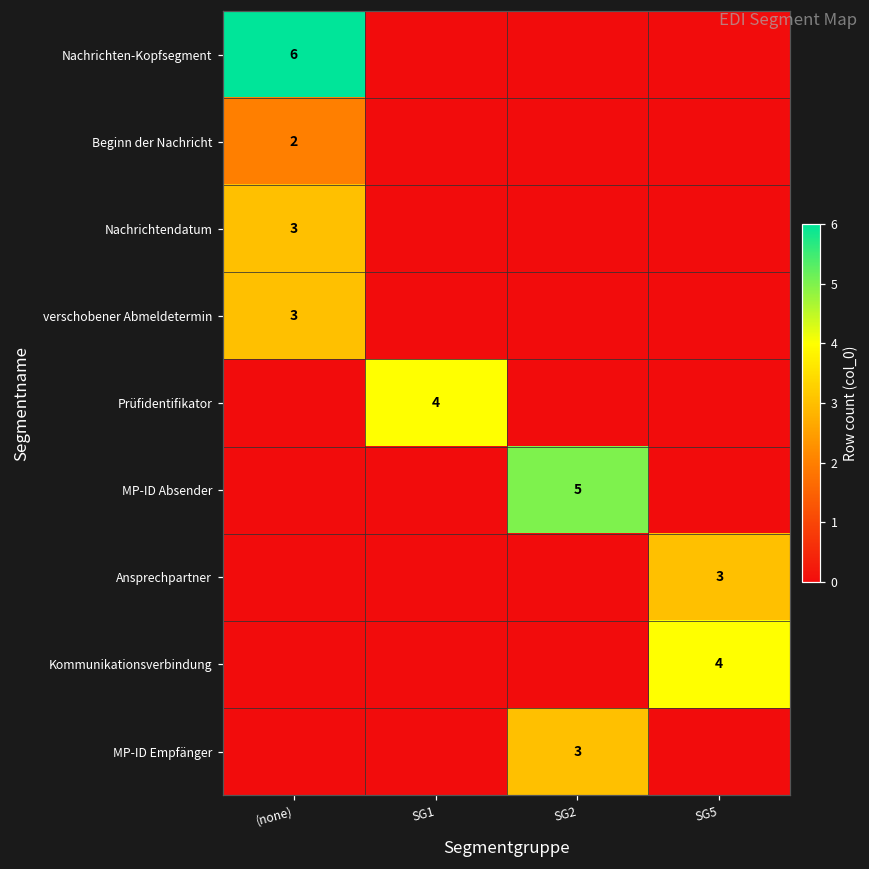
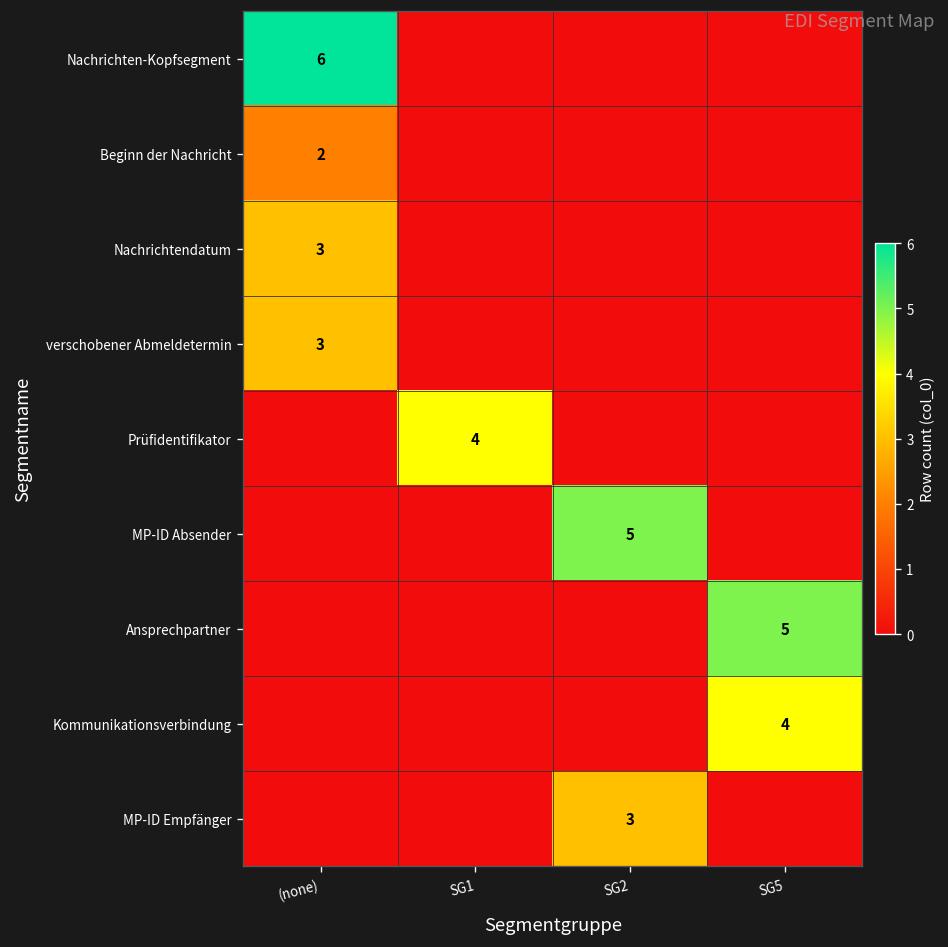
  {
    "Nachrichten-Kopfsegment": {
      "(none)": 6
    },
    "Beginn der Nachricht": {
      "(none)": 2
    },
    "Nachrichtendatum": {
      "(none)": 3
    },
    "verschobener Abmeldetermin": {
      "(none)": 3
    },
    "Prüfidentifikator": {
      "SG1": 4
    },
    "MP-ID Absender": {
      "SG2": 5
    },
    "Ansprechpartner": {
-     "SG5": 3
+     "SG5": 5
    },
    "Kommunikationsverbindung": {
      "SG5": 4
    },
    "MP-ID Empfänger": {
      "SG2": 3
    }
  }
